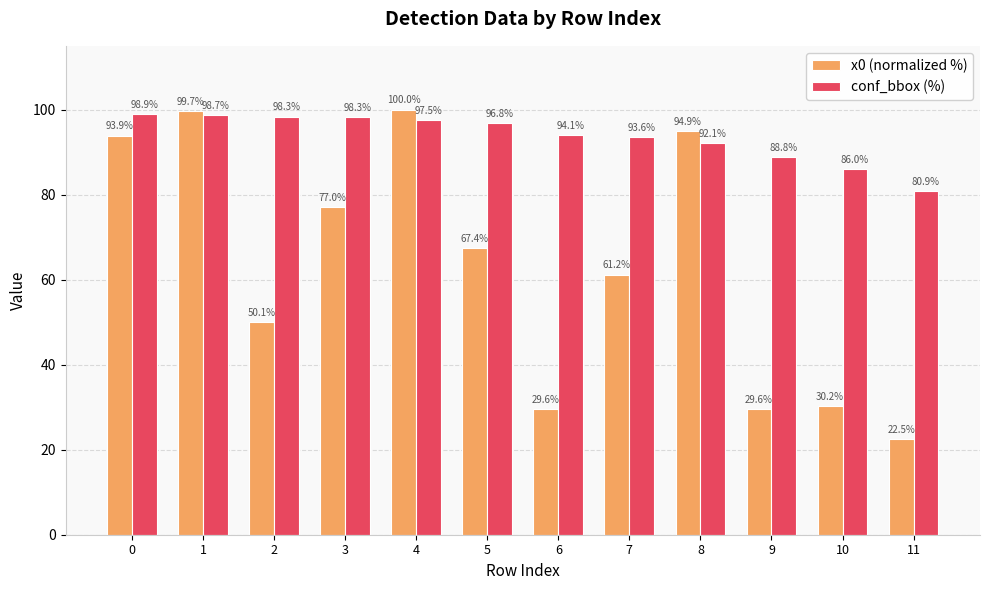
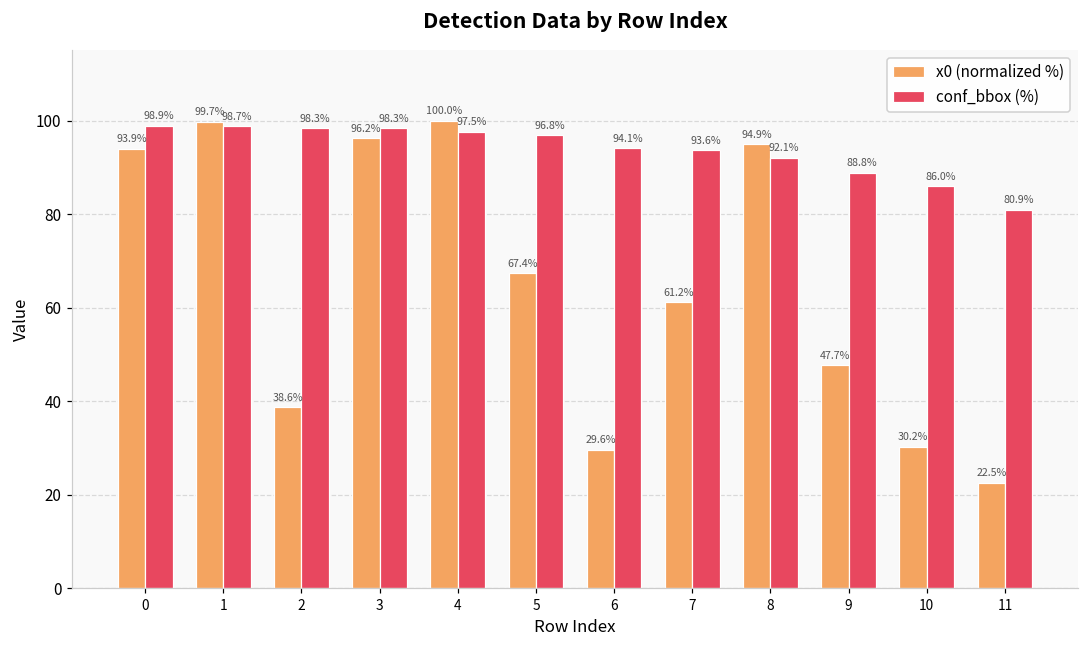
  {
    "x0 (normalized %)": {
      "0": "93.9%",
      "1": "99.7%",
-     "2": "50.1%",
-     "3": "77.0%",
+     "2": "38.6%",
+     "3": "96.2%",
      "4": "100.0%",
      "5": "67.4%",
      "6": "29.6%",
      "7": "61.2%",
      "8": "94.9%",
-     "9": "29.6%",
+     "9": "47.7%",
      "10": "30.2%",
      "11": "22.5%"
    },
    "conf_bbox (%)": {
      "0": "98.9%",
      "1": "98.7%",
      "2": "98.3%",
      "3": "98.3%",
      "4": "97.5%",
      "5": "96.8%",
      "6": "94.1%",
      "7": "93.6%",
      "8": "92.1%",
      "9": "88.8%",
      "10": "86.0%",
      "11": "80.9%"
    }
  }
